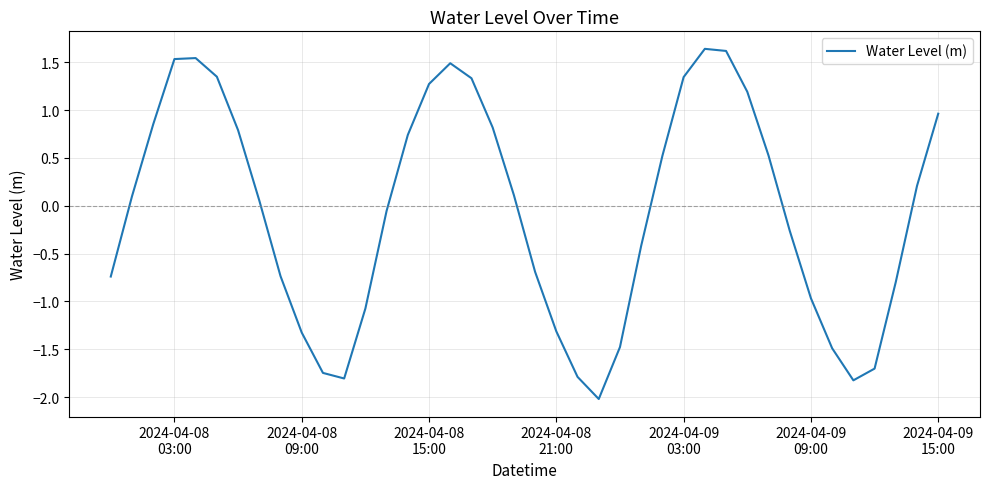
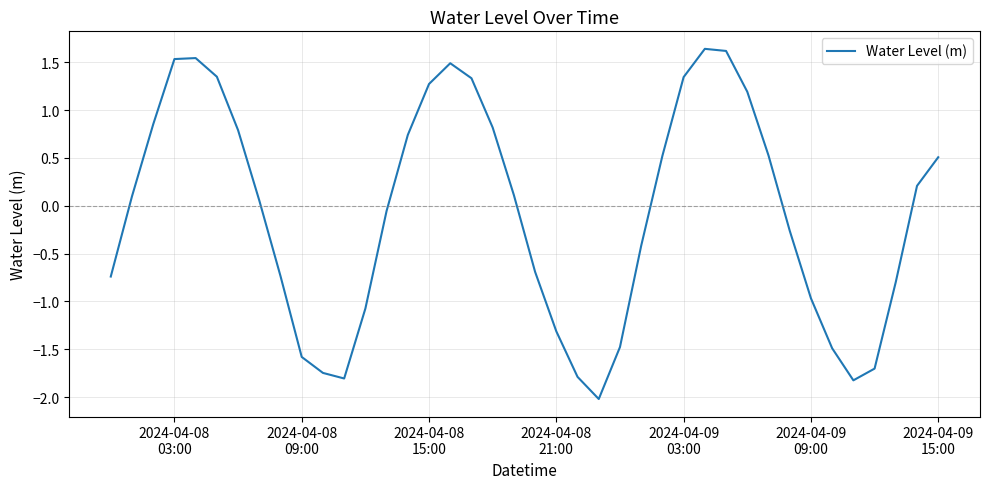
  {
    "2024-04-08 03:00": 1.5,
-   "2024-04-08 09:00": -1.3,
+   "2024-04-08 09:00": -1.6,
    "2024-04-08 15:00": 1.3,
    "2024-04-08 21:00": -1.3,
    "2024-04-09 03:00": 1.3,
    "2024-04-09 09:00": -1.0,
-   "2024-04-09 15:00": 1.0
+   "2024-04-09 15:00": 0.5
  }
